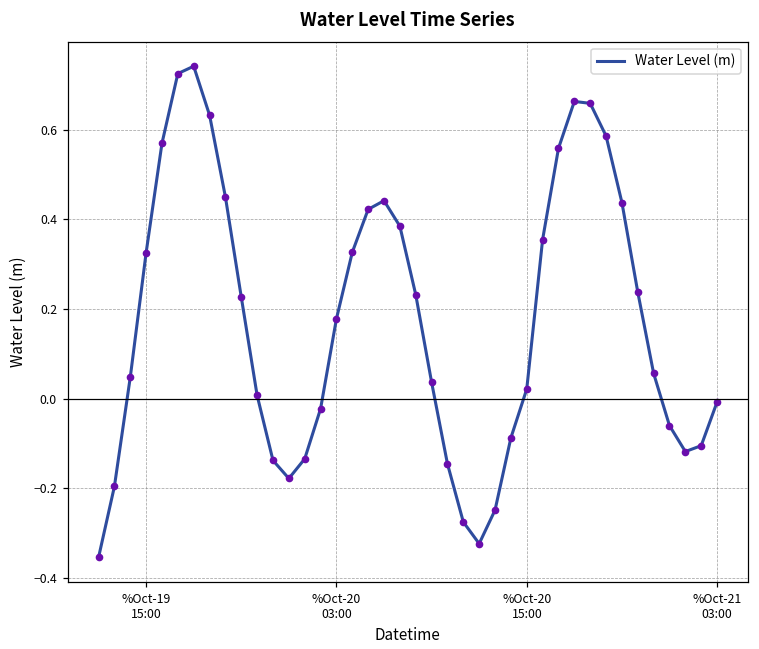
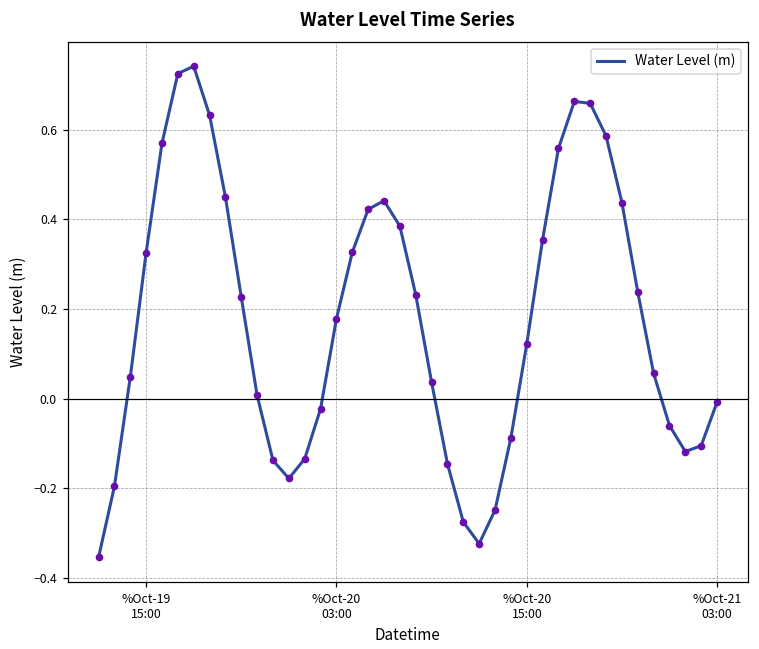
  {
    "%Oct-19 15:00": 0.33,
    "%Oct-20 03:00": 0.18,
-   "%Oct-20 15:00": 0.02,
+   "%Oct-20 15:00": 0.12,
    "%Oct-21 03:00": -0.01
  }
